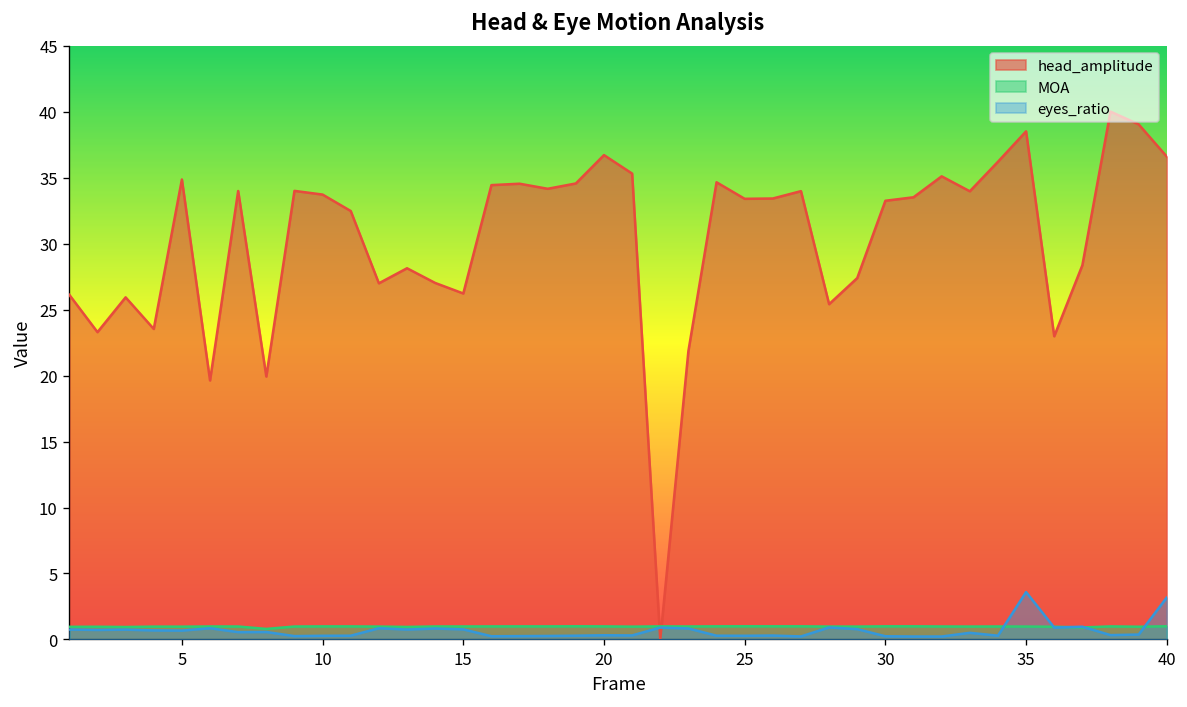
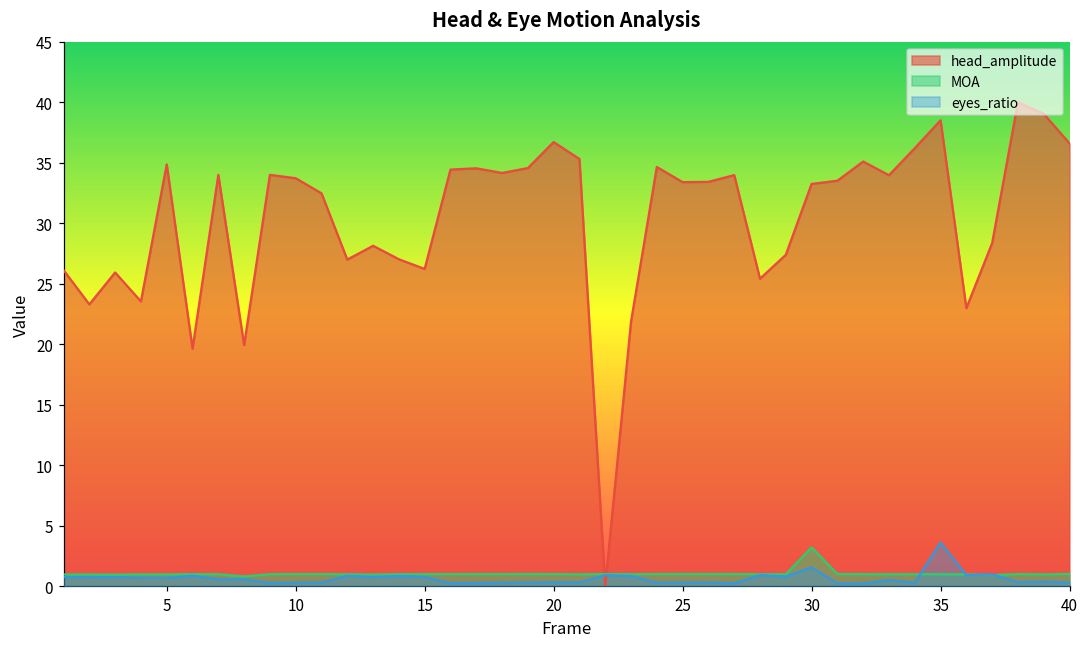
  {
    "head_amplitude": {
      "5": 34.9,
      "10": 33.7,
      "15": 26.2,
      "20": 36.7,
      "25": 33.4,
      "30": 33.2,
      "35": 38.5,
      "40": 36.6
    },
    "MOA": {
      "5": 1.0,
      "10": 1.0,
      "20": 1.0,
      "25": 1.0,
-     "30": 1.0,
+     "30": 3.2,
      "35": 1.0,
      "40": 1.0
    },
    "eyes_ratio": {
      "5": 0.7,
      "10": 0.3,
      "20": 0.3,
      "25": 0.3,
-     "30": 0.2,
+     "30": 1.5,
      "35": 3.6,
-     "40": 3.2
+     "40": 0.3
    }
  }
